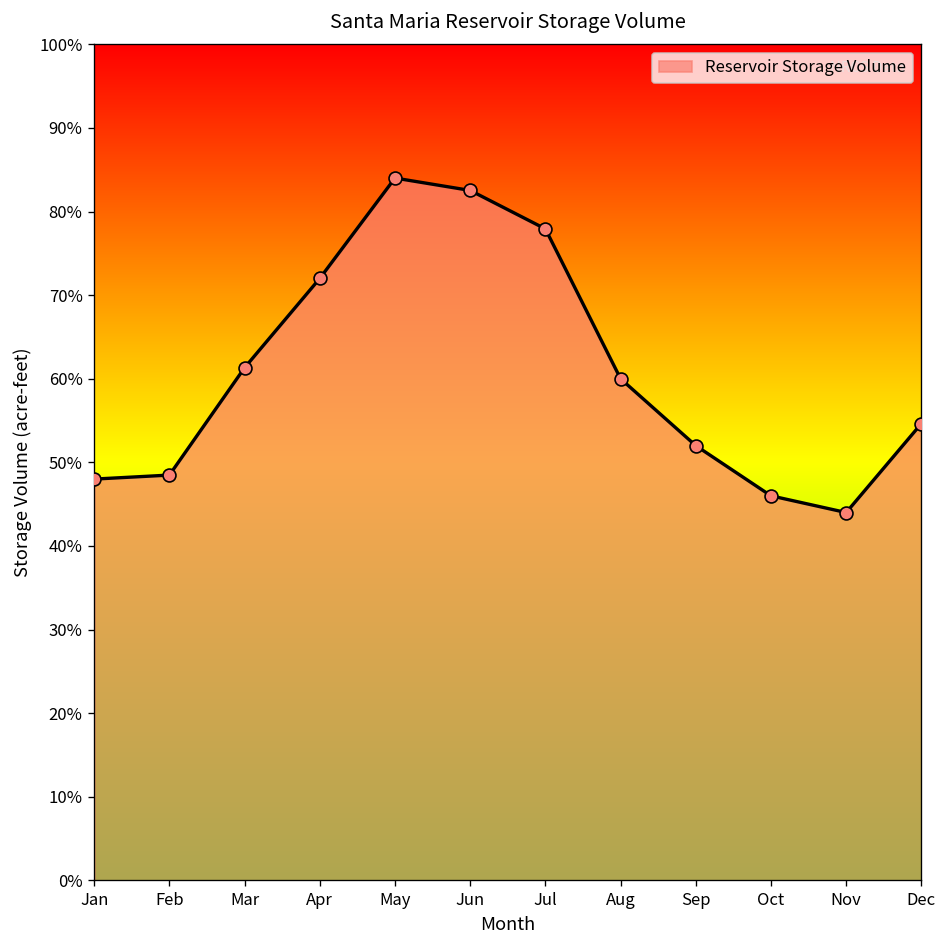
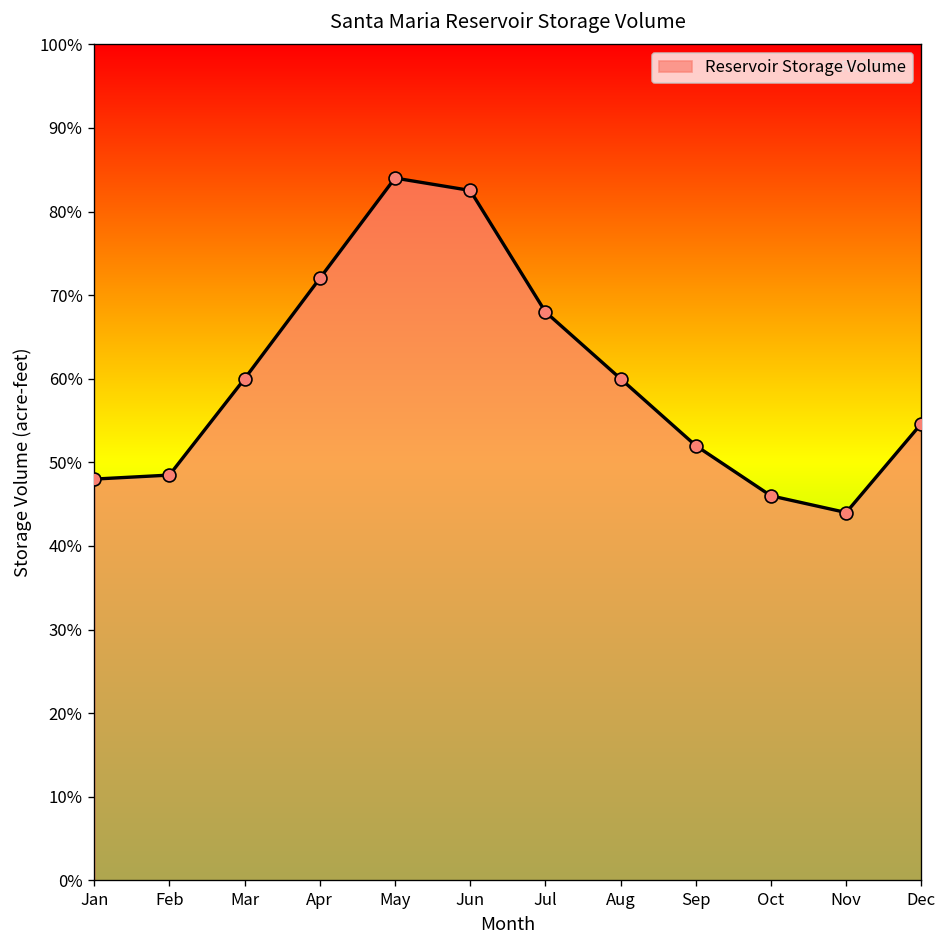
  {
    "Jan": "48%",
    "Feb": "48%",
-   "Mar": "61%",
+   "Mar": "60%",
    "Apr": "72%",
    "May": "84%",
    "Jun": "83%",
-   "Jul": "78%",
+   "Jul": "68%",
    "Aug": "60%",
    "Sep": "52%",
    "Oct": "46%",
    "Nov": "44%",
    "Dec": "55%"
  }
